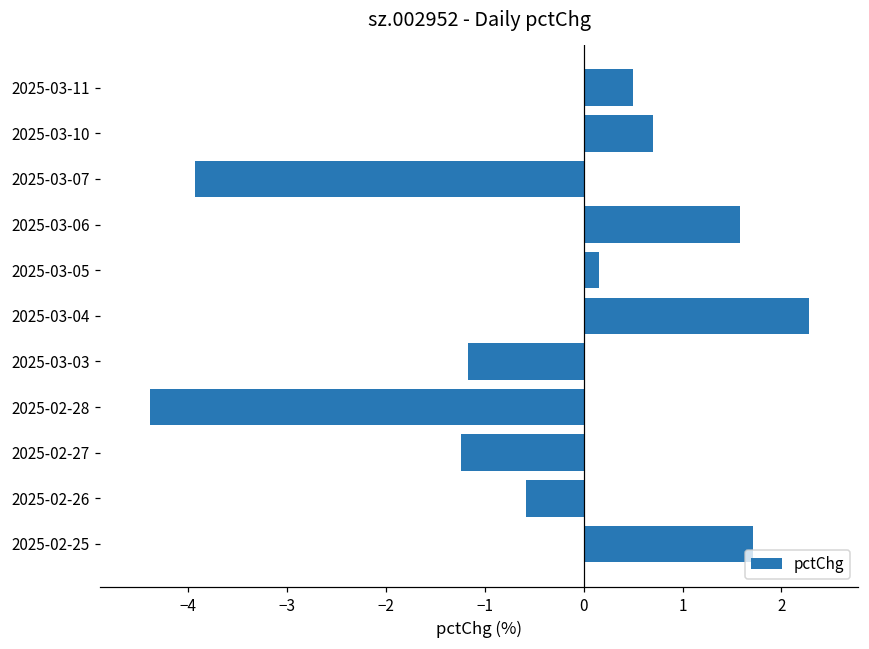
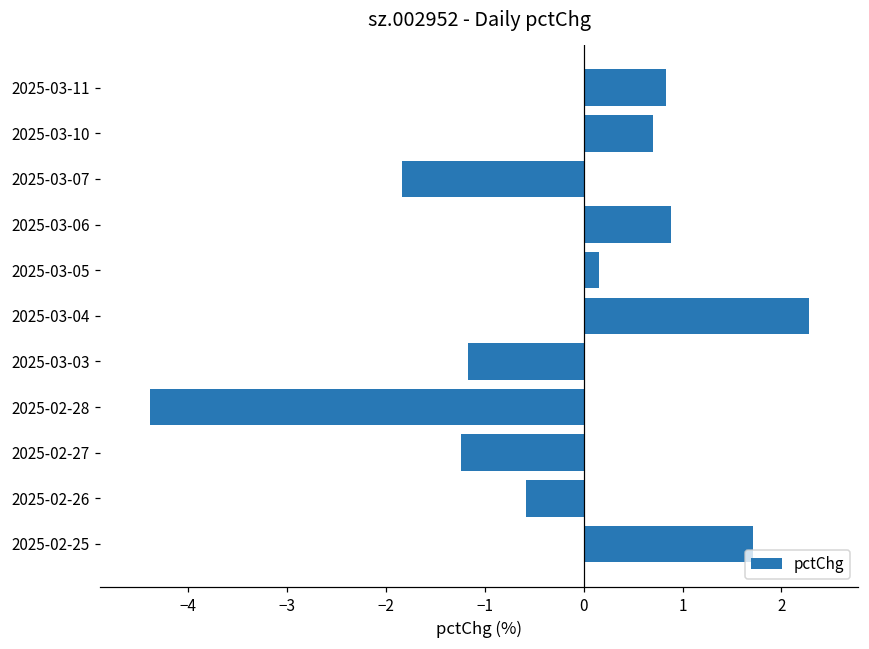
  {
-   "2025-03-11": 0.5,
+   "2025-03-11": 0.8,
    "2025-03-10": 0.7,
-   "2025-03-07": -3.9,
-   "2025-03-06": 1.6,
+   "2025-03-07": -1.8,
+   "2025-03-06": 0.9,
    "2025-03-05": 0.2,
    "2025-03-04": 2.3,
    "2025-03-03": -1.2,
    "2025-02-28": -4.4,
    "2025-02-27": -1.2,
    "2025-02-26": -0.6,
    "2025-02-25": 1.7
  }
